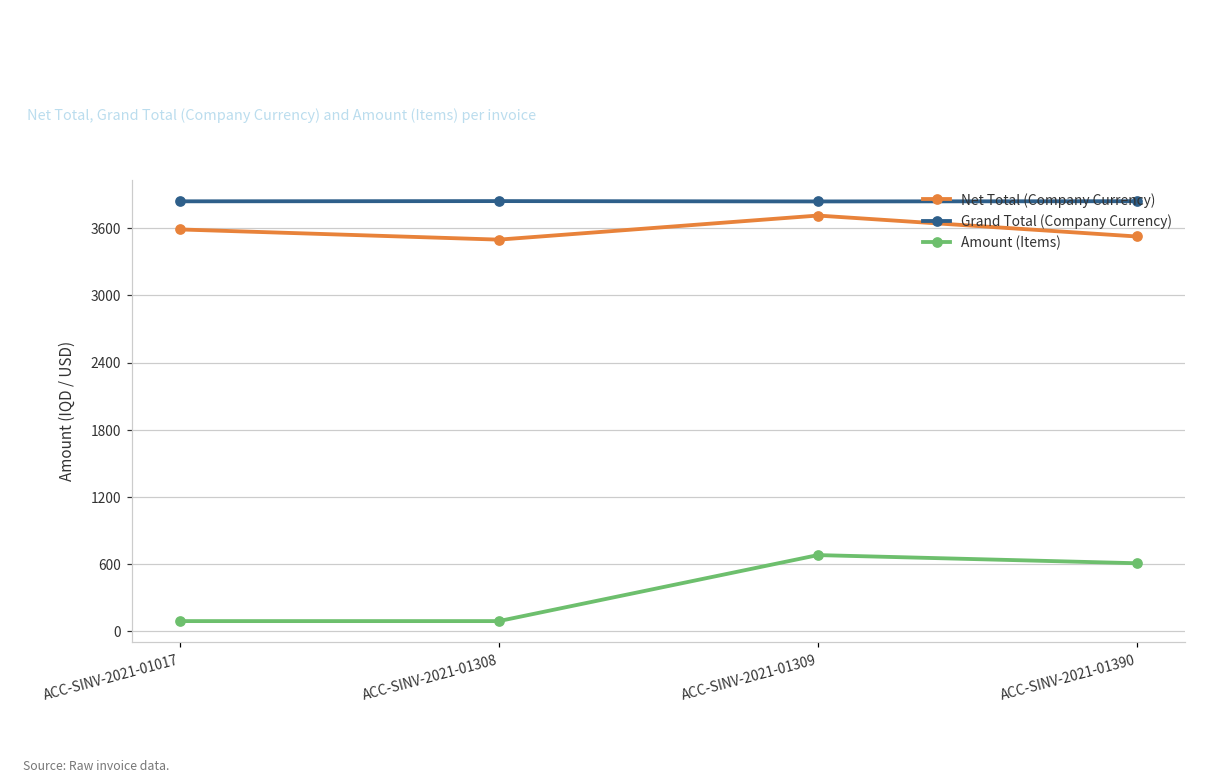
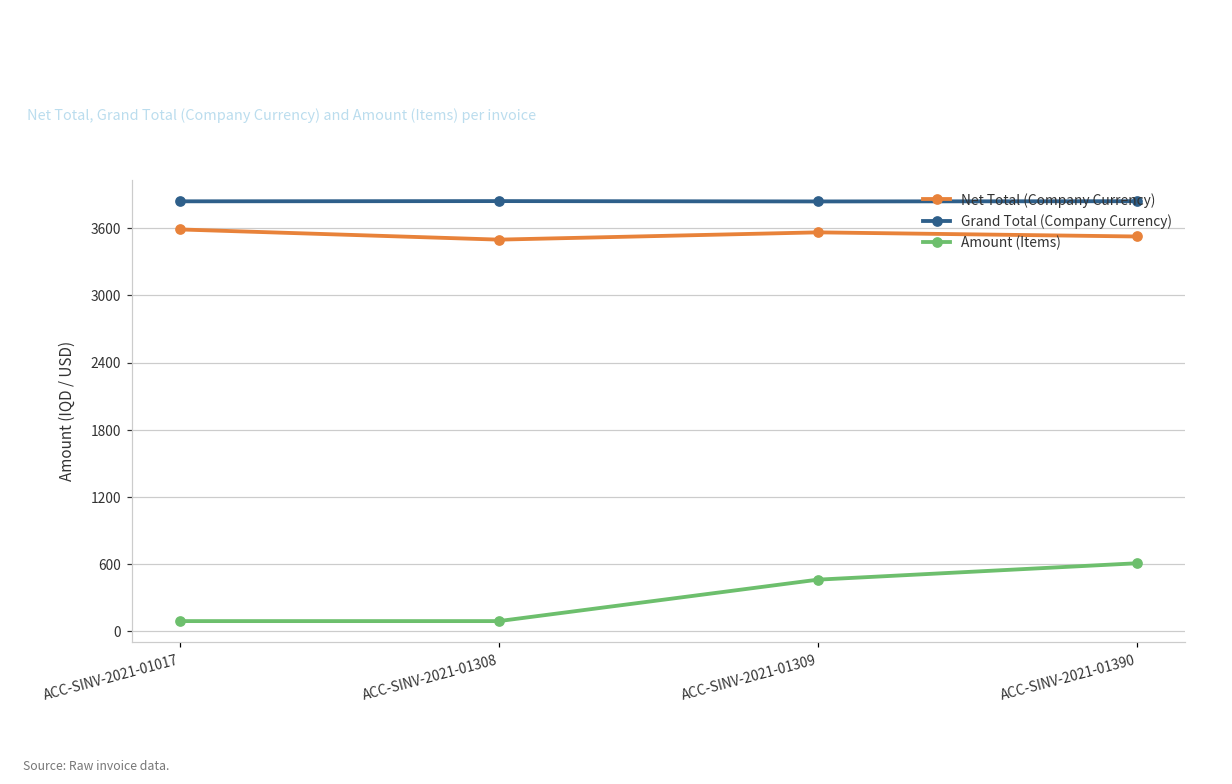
  {
    "Net Total (Company Currency)": {
      "ACC-SINV-2021-01017": 3590,
      "ACC-SINV-2021-01308": 3500,
-     "ACC-SINV-2021-01309": 3710,
+     "ACC-SINV-2021-01309": 3560,
      "ACC-SINV-2021-01390": 3530
    },
    "Grand Total (Company Currency)": {
      "ACC-SINV-2021-01017": 3840,
      "ACC-SINV-2021-01308": 3840,
      "ACC-SINV-2021-01309": 3840,
      "ACC-SINV-2021-01390": 3840
    },
    "Amount (Items)": {
      "ACC-SINV-2021-01017": 90,
      "ACC-SINV-2021-01308": 90,
-     "ACC-SINV-2021-01309": 680,
+     "ACC-SINV-2021-01309": 460,
      "ACC-SINV-2021-01390": 610
    }
  }
